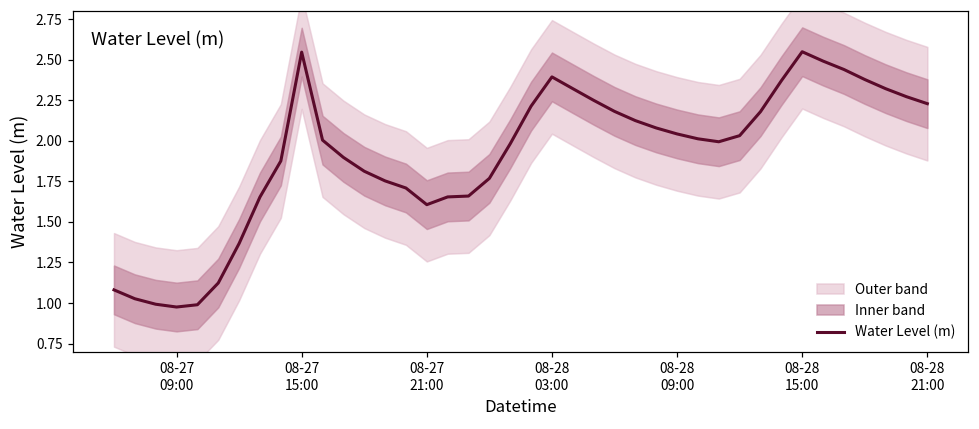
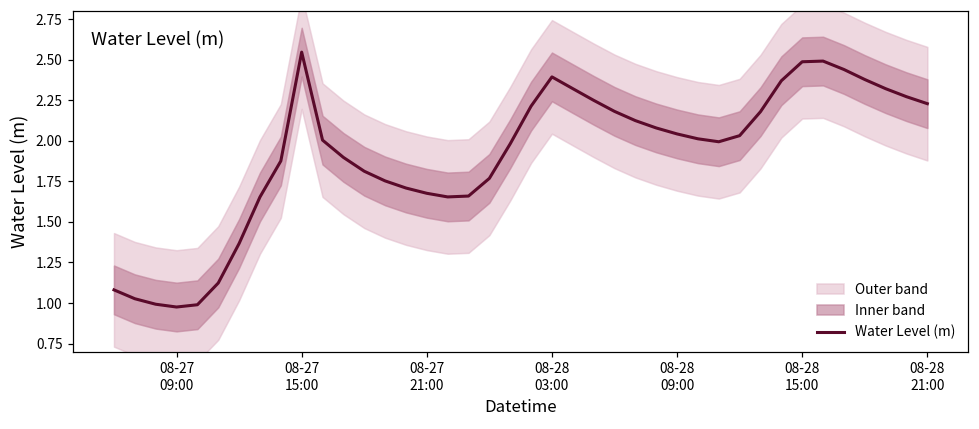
  {
    "Water Level (m)": {
      "08-27 09:00": 0.98,
      "08-27 15:00": 2.55,
-     "08-27 21:00": 1.61,
+     "08-27 21:00": 1.68,
      "08-28 03:00": 2.39,
      "08-28 09:00": 2.04,
-     "08-28 15:00": 2.55,
+     "08-28 15:00": 2.49,
      "08-28 21:00": 2.23
    }
  }
